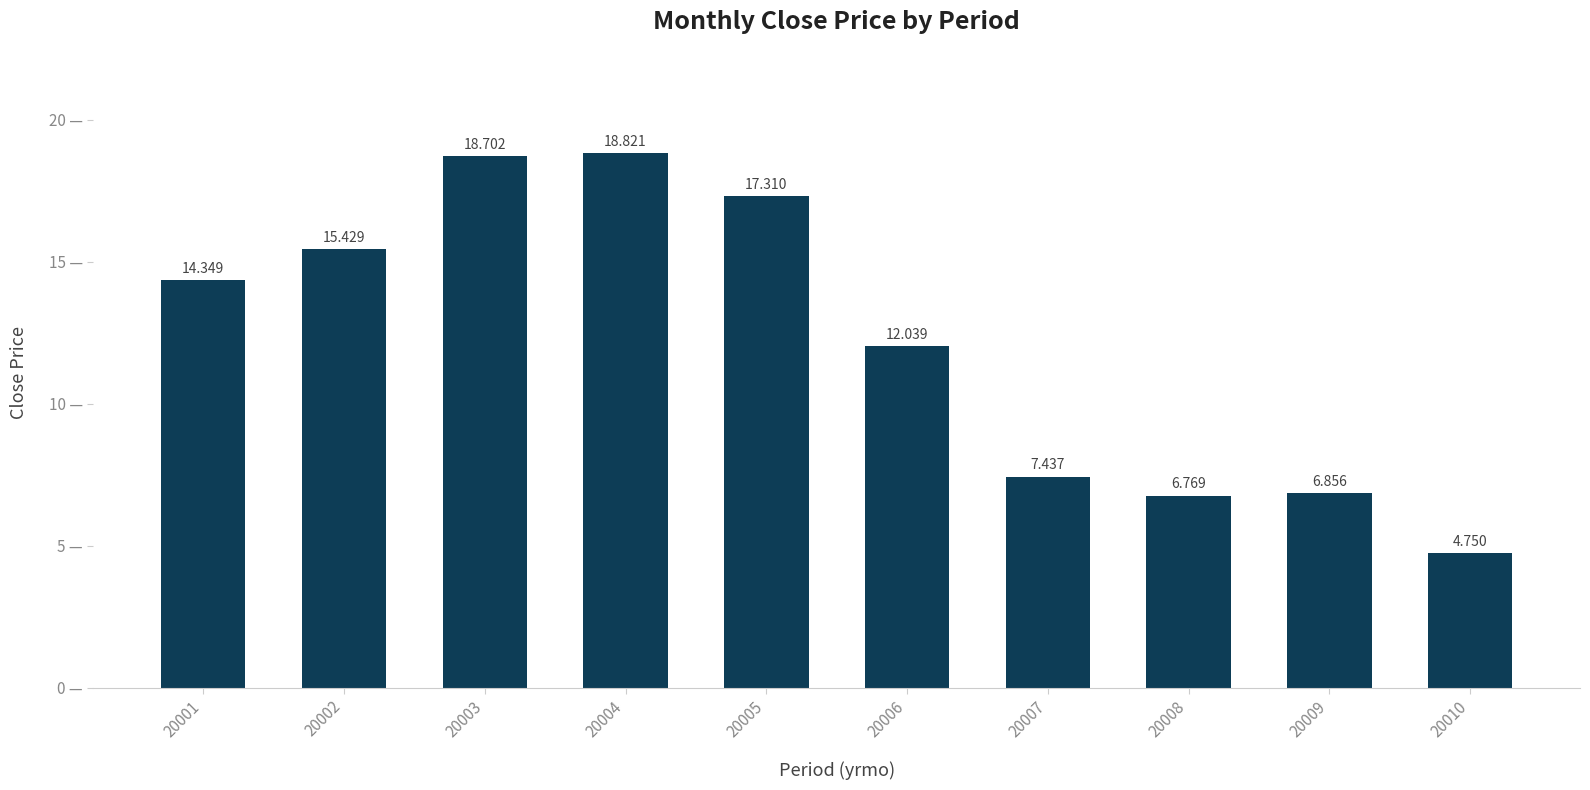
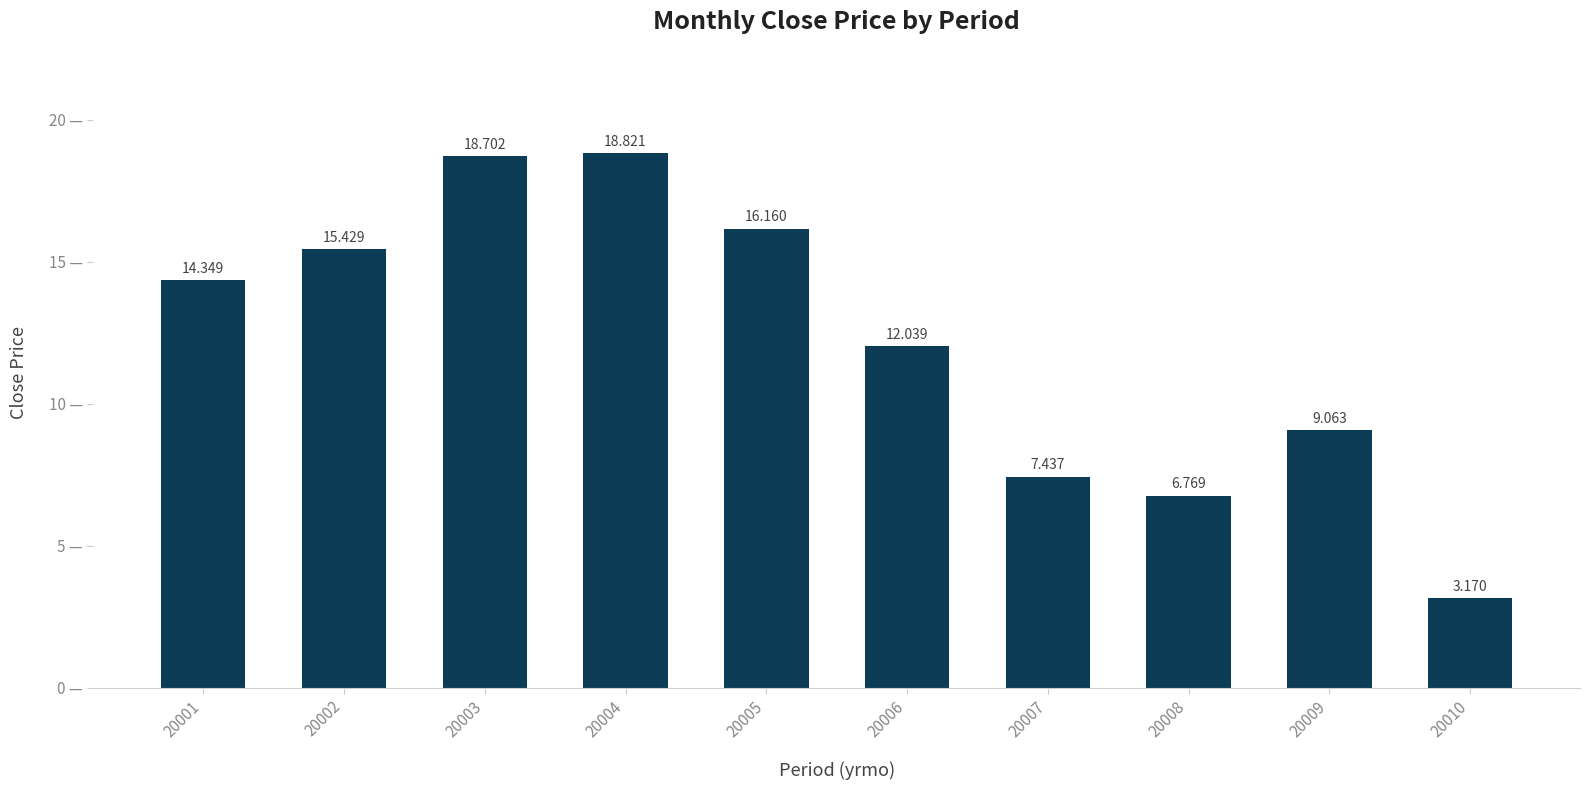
  {
    "20001": 14.349,
    "20002": 15.429,
    "20003": 18.702,
    "20004": 18.821,
-   "20005": 17.310,
+   "20005": 16.160,
    "20006": 12.039,
    "20007": 7.437,
    "20008": 6.769,
-   "20009": 6.856,
-   "20010": 4.750
+   "20009": 9.063,
+   "20010": 3.170
  }
